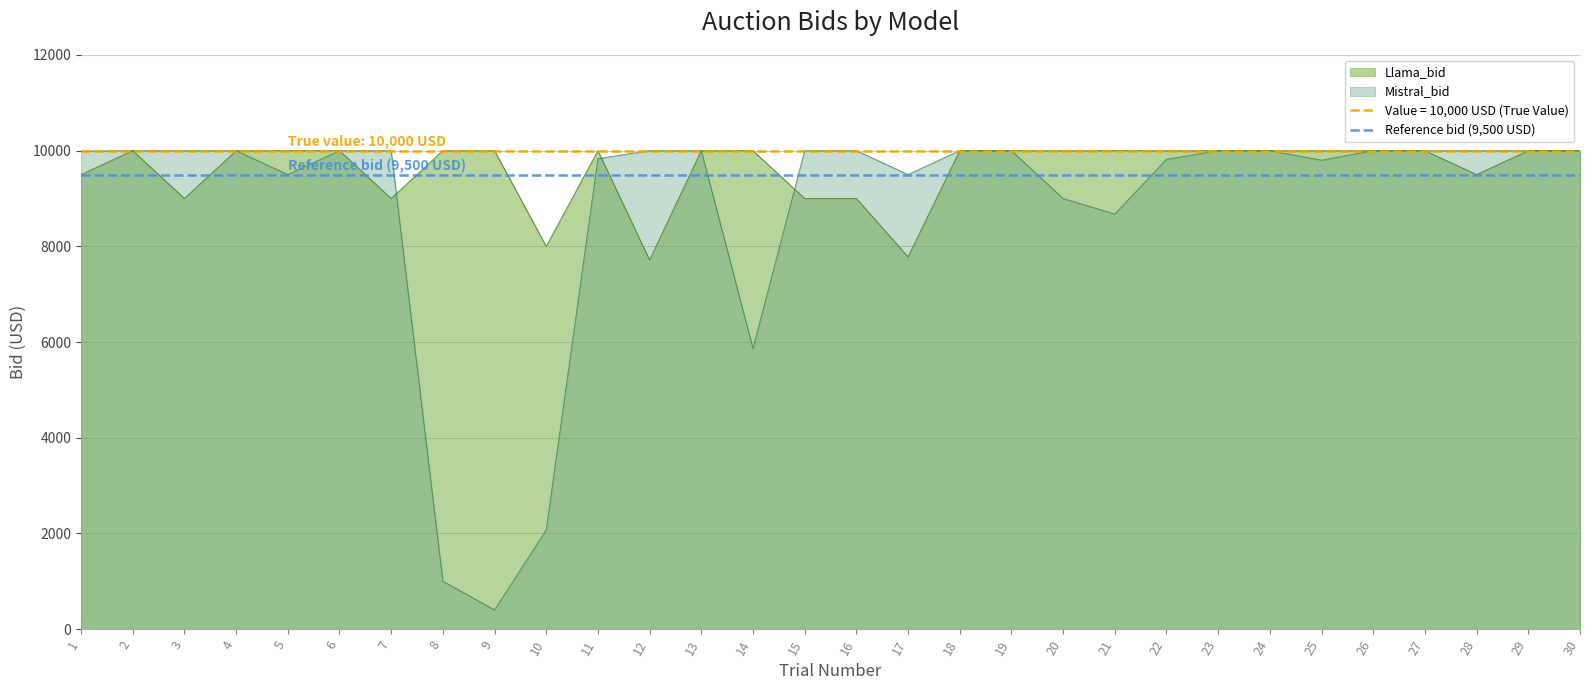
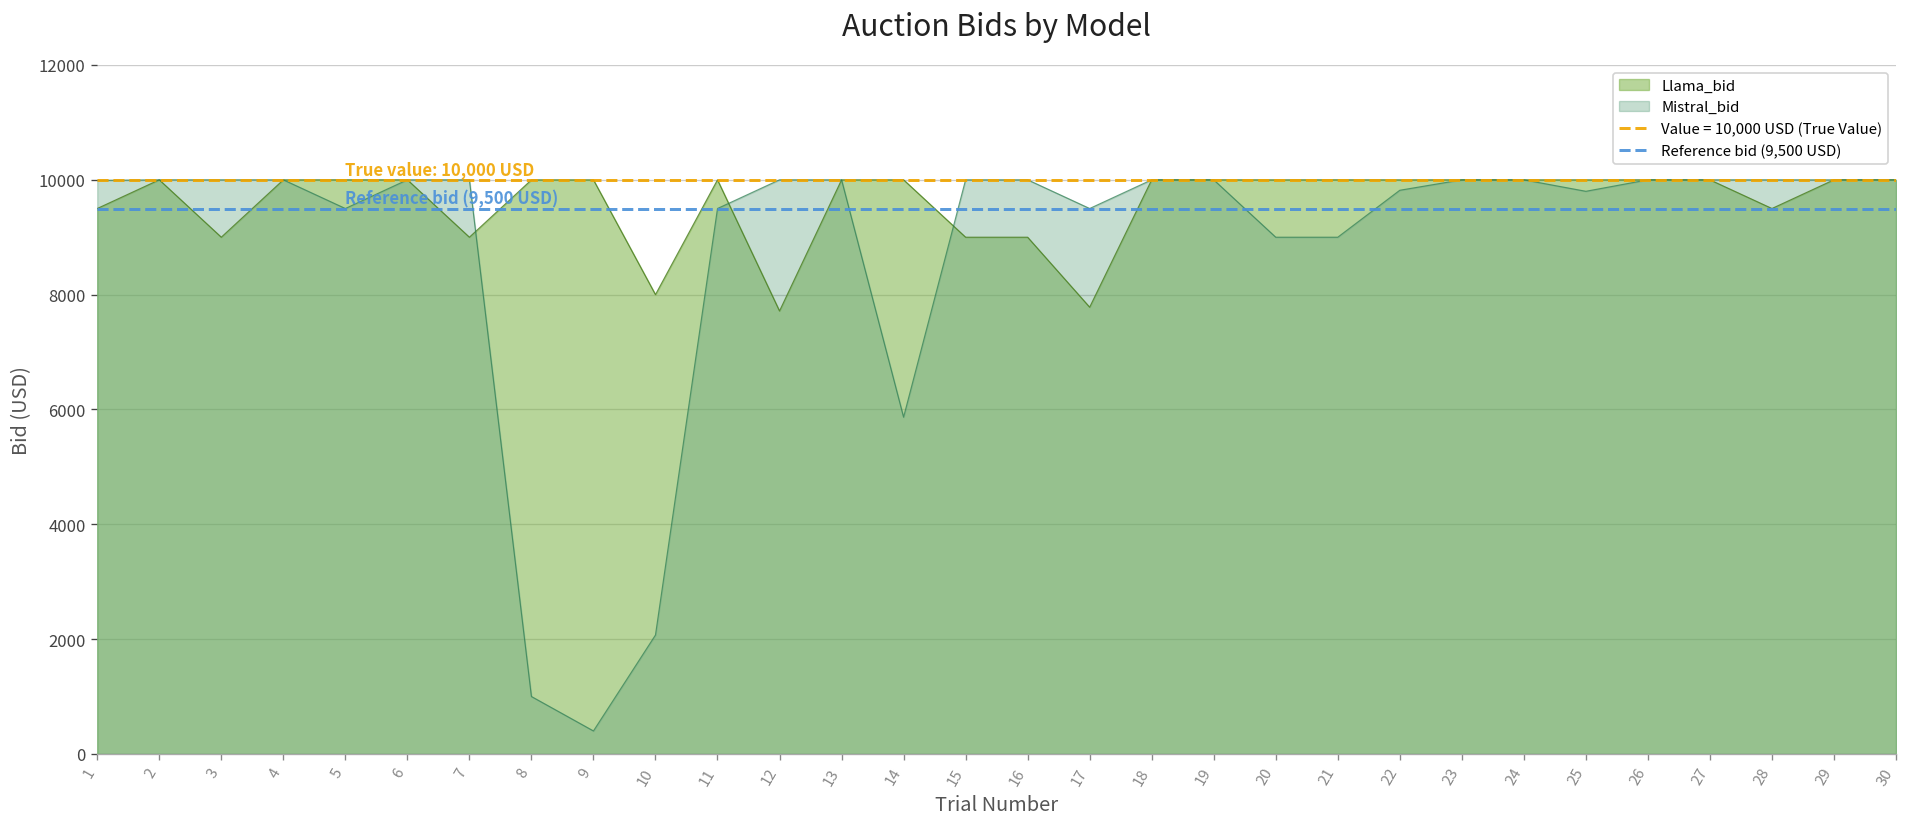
  {
    "Llama_bid": {
      "1": 9500,
      "3": 9000,
      "7": 9000,
      "9": 10000,
      "10": 8000,
      "11": 10000,
      "12": 7700,
      "14": 10000,
      "15": 9000,
      "16": 9000,
      "17": 7800,
      "20": 10000,
      "21": 10000,
      "22": 10000,
      "25": 10000,
      "28": 9500
    },
    "Mistral_bid": {
      "1": 10000,
      "3": 10000,
      "8": 1000,
      "9": 400,
      "10": 2100,
-     "11": 9800,
+     "11": 9500,
      "12": 10000,
      "14": 5900,
      "15": 10000,
      "16": 10000,
      "17": 9500,
      "20": 9000,
-     "21": 8700,
+     "21": 9000,
      "22": 9800,
      "25": 9800,
      "28": 10000
    }
  }
